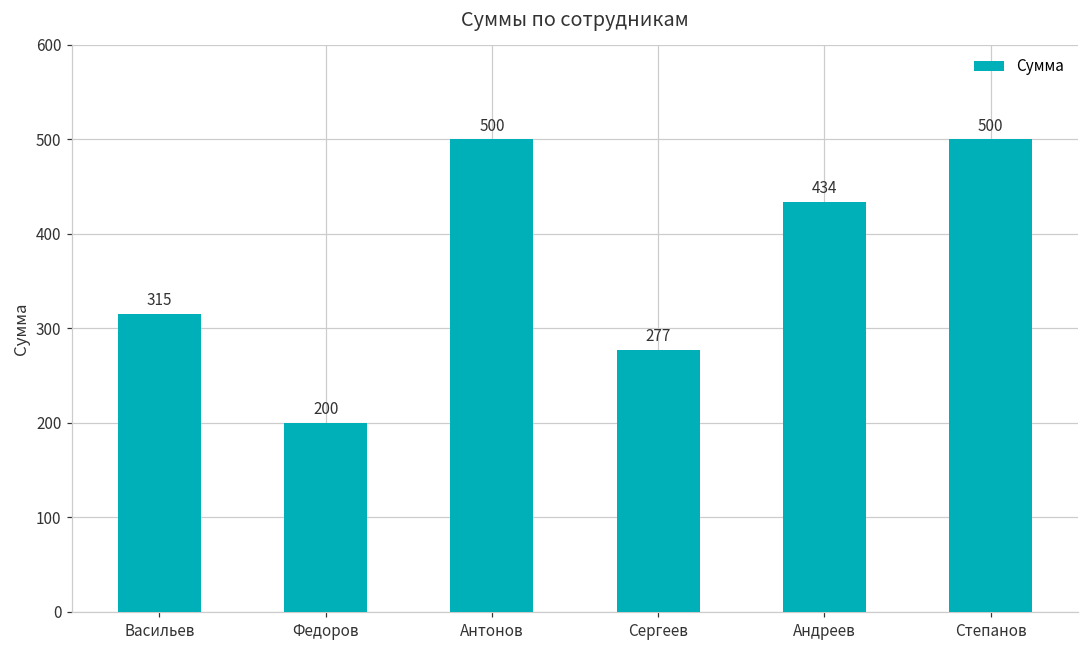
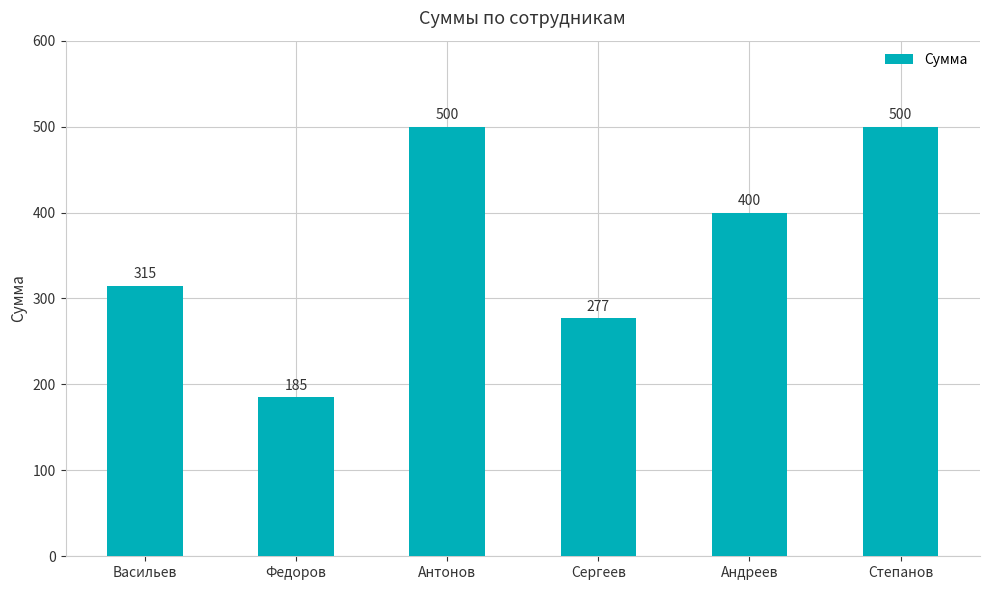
  {
    "Васильев": 315,
-   "Федоров": 200,
+   "Федоров": 185,
    "Антонов": 500,
    "Сергеев": 277,
-   "Андреев": 434,
+   "Андреев": 400,
    "Степанов": 500
  }
